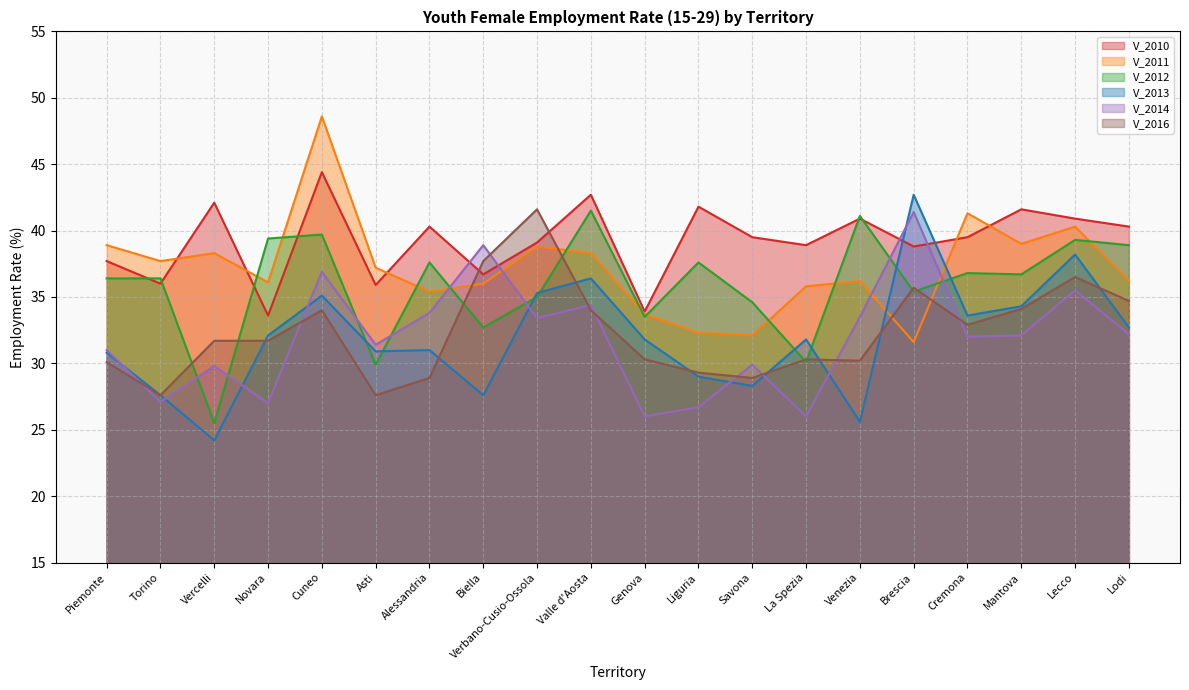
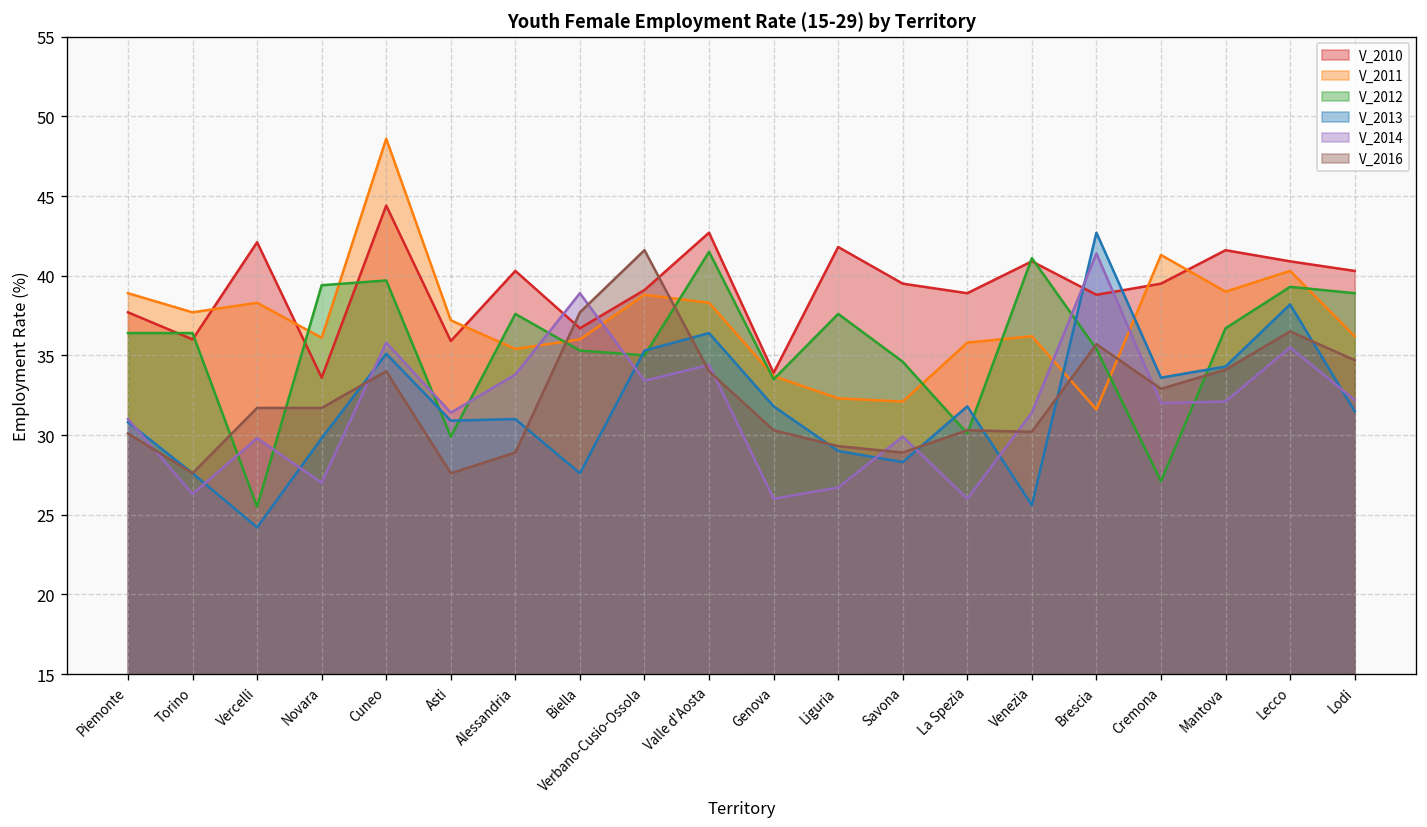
  {
    "V_2012": {
      "Piemonte": 36.4,
      "Torino": 36.4,
      "Vercelli": 25.5,
      "Novara": 39.4,
      "Cuneo": 39.7,
      "Asti": 29.9,
      "Alessandria": 37.6,
-     "Biella": 32.7,
+     "Biella": 35.3,
      "Verbano-Cusio-Ossola": 35.0,
      "Valle d'Aosta": 41.5,
      "Genova": 33.5,
      "Liguria": 37.6,
      "Savona": 34.6,
      "La Spezia": 30.1,
      "Venezia": 41.1,
      "Brescia": 35.4,
-     "Cremona": 36.8,
+     "Cremona": 27.1,
      "Mantova": 36.7,
      "Lecco": 39.3,
      "Lodi": 38.9
    },
    "V_2013": {
      "Piemonte": 30.8,
      "Vercelli": 24.2,
-     "Novara": 32.1,
+     "Novara": 29.8,
      "Cuneo": 35.1,
      "Asti": 30.9,
      "Alessandria": 31.0,
      "Biella": 27.6,
      "Verbano-Cusio-Ossola": 35.3,
      "Valle d'Aosta": 36.4,
      "Genova": 31.8,
      "Liguria": 29.0,
      "Savona": 28.3,
      "La Spezia": 31.8,
      "Venezia": 25.6,
      "Brescia": 42.7,
      "Cremona": 33.6,
      "Mantova": 34.3,
      "Lecco": 38.2,
-     "Lodi": 32.7
+     "Lodi": 31.5
    },
    "V_2014": {
      "Piemonte": 31.0,
-     "Torino": 27.1,
+     "Torino": 26.3,
      "Vercelli": 29.8,
      "Novara": 27.0,
-     "Cuneo": 36.9,
+     "Cuneo": 35.8,
      "Asti": 31.4,
      "Alessandria": 33.8,
      "Biella": 38.9,
      "Verbano-Cusio-Ossola": 33.4,
      "Valle d'Aosta": 34.4,
      "Genova": 26.0,
      "Liguria": 26.7,
      "Savona": 29.9,
      "La Spezia": 26.0,
-     "Venezia": 33.5,
+     "Venezia": 31.4,
      "Brescia": 41.4,
      "Cremona": 32.0,
      "Mantova": 32.1,
      "Lecco": 35.5,
      "Lodi": 32.2
    }
  }
